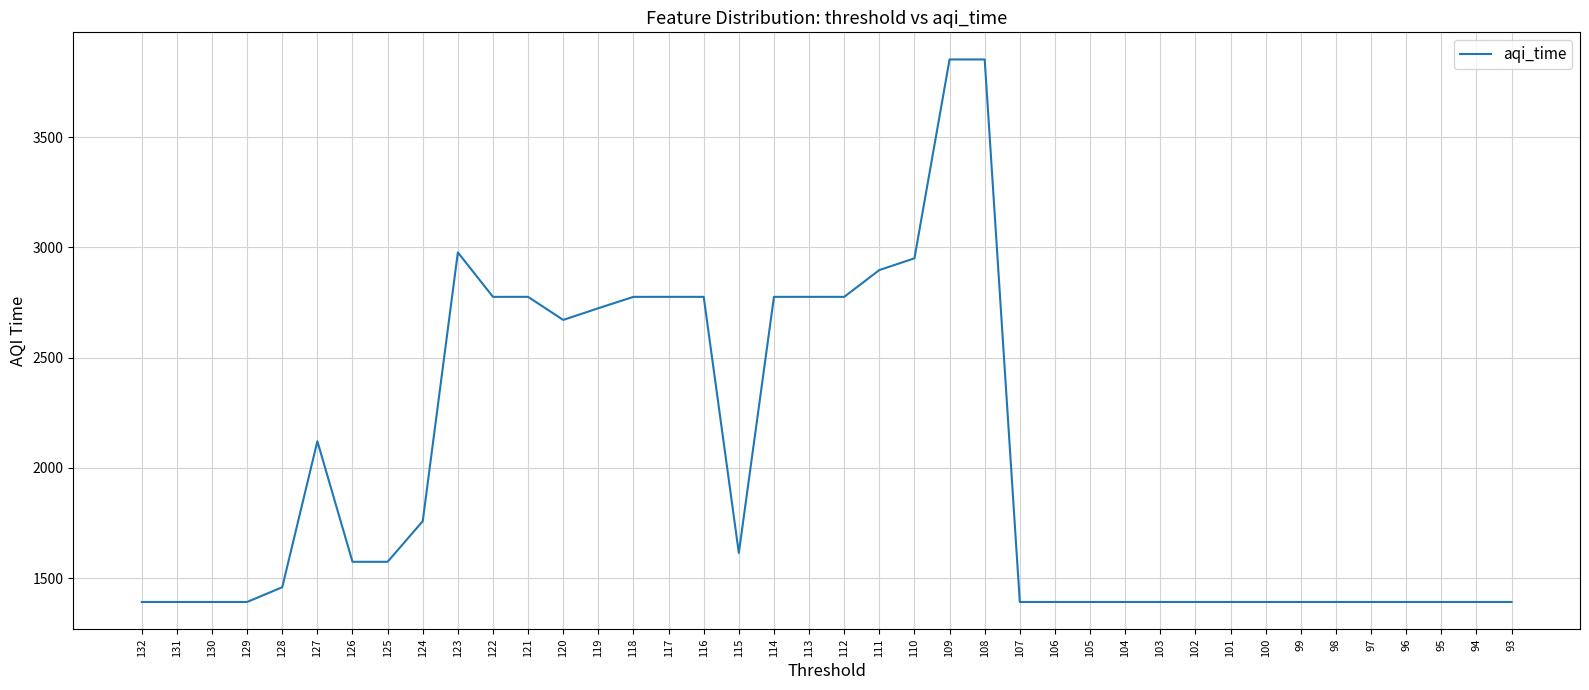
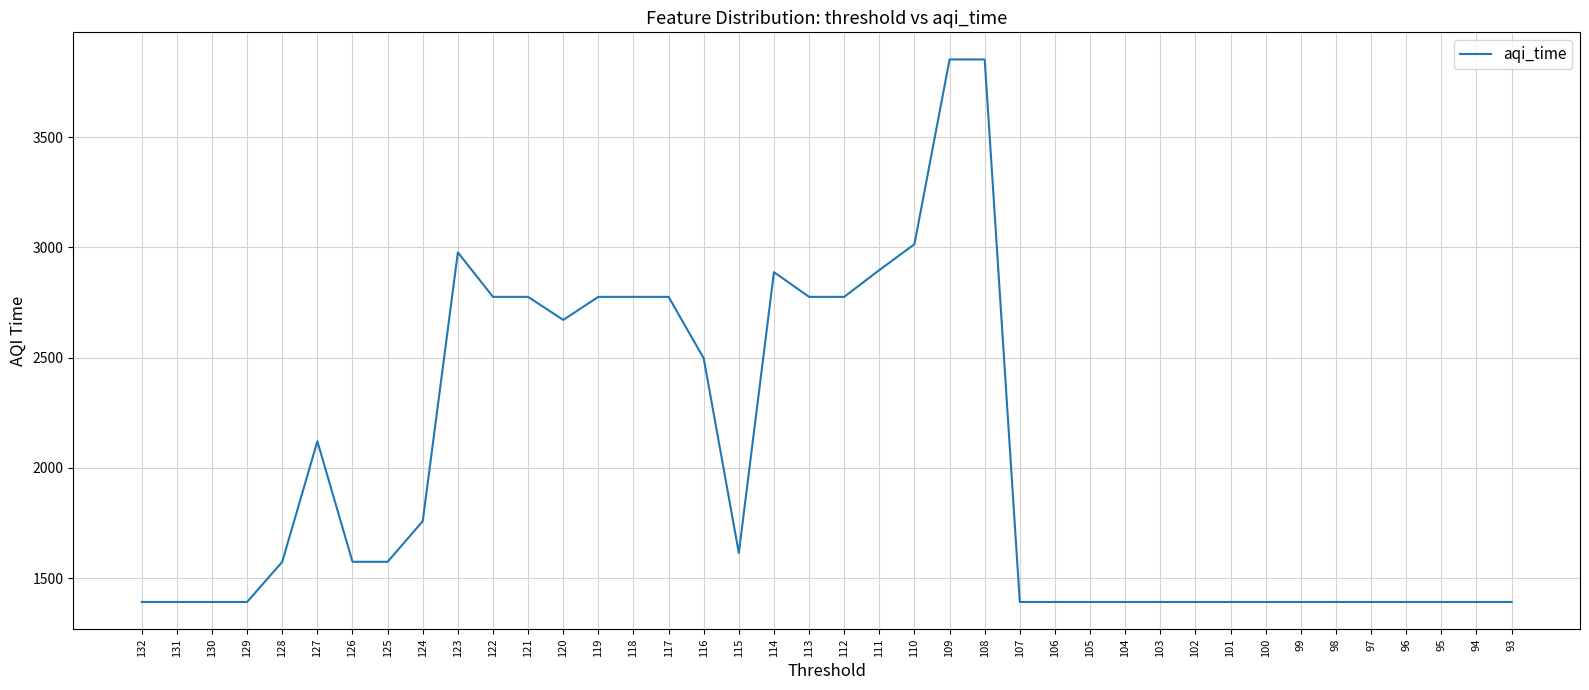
  {
    "132": 1390,
    "131": 1390,
    "130": 1390,
    "129": 1390,
-   "128": 1460,
+   "128": 1570,
    "127": 2120,
    "126": 1570,
    "125": 1570,
    "124": 1760,
    "123": 2980,
    "122": 2780,
    "121": 2780,
    "120": 2670,
-   "119": 2720,
+   "119": 2780,
    "118": 2780,
    "117": 2780,
-   "116": 2780,
+   "116": 2500,
    "115": 1610,
-   "114": 2780,
+   "114": 2890,
    "113": 2780,
    "112": 2780,
    "111": 2900,
-   "110": 2950,
+   "110": 3010,
    "109": 3850,
    "108": 3850,
    "107": 1390,
    "106": 1390,
    "105": 1390,
    "104": 1390,
    "103": 1390,
    "102": 1390,
    "101": 1390,
    "100": 1390,
    "99": 1390,
    "98": 1390,
    "97": 1390,
    "96": 1390,
    "95": 1390,
    "94": 1390,
    "93": 1390
  }
